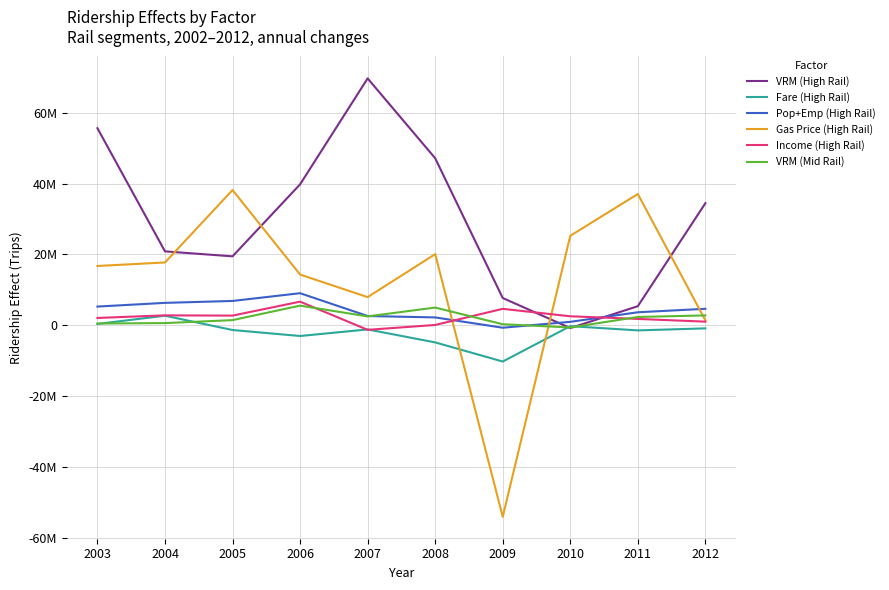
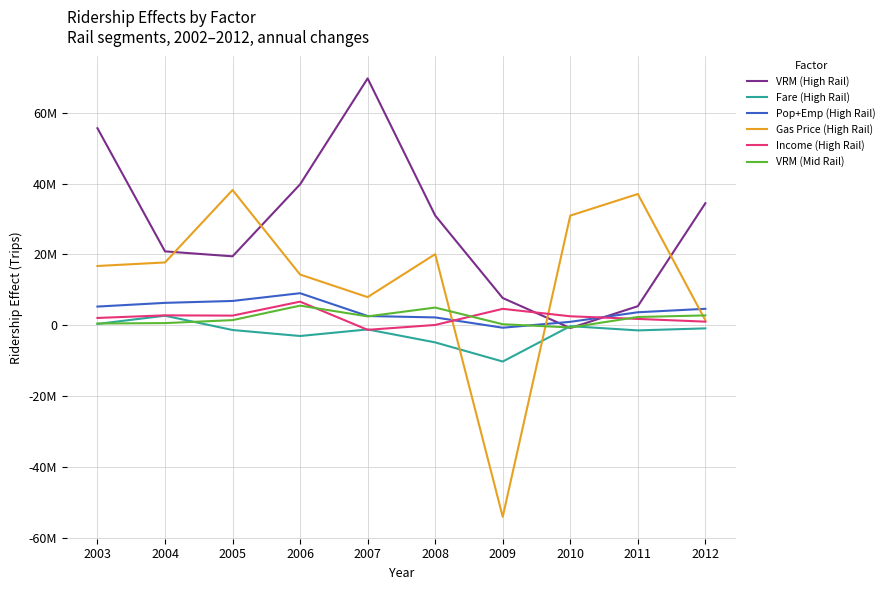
  {
    "VRM (High Rail)": {
      "2003": 56000000,
      "2004": 21000000,
      "2005": 19000000,
      "2006": 40000000,
      "2007": 70000000,
-     "2008": 47000000,
+     "2008": 31000000,
      "2009": 8000000,
      "2011": 5000000,
      "2012": 34000000
    },
    "Fare (High Rail)": {
      "2005": -1000000,
      "2006": -3000000,
      "2008": -5000000,
      "2009": -10000000,
      "2011": -1000000,
      "2012": -1000000
    },
    "Pop+Emp (High Rail)": {
      "2003": 5000000,
      "2004": 6000000,
      "2005": 7000000,
      "2006": 9000000,
      "2008": 2000000,
      "2009": -1000000,
      "2010": 1000000,
      "2011": 4000000,
      "2012": 5000000
    },
    "Gas Price (High Rail)": {
      "2003": 17000000,
      "2004": 18000000,
      "2005": 38000000,
      "2006": 14000000,
      "2007": 8000000,
      "2008": 20000000,
      "2009": -54000000,
-     "2010": 25000000,
+     "2010": 31000000,
      "2011": 37000000
    },
    "Income (High Rail)": {
      "2003": 2000000,
      "2005": 3000000,
      "2006": 7000000,
      "2008": 0,
      "2009": 5000000,
      "2010": 3000000
    },
    "VRM (Mid Rail)": {
      "2004": 1000000,
      "2005": 1000000,
      "2006": 6000000,
      "2008": 5000000,
      "2009": 0,
      "2012": 3000000
    }
  }
